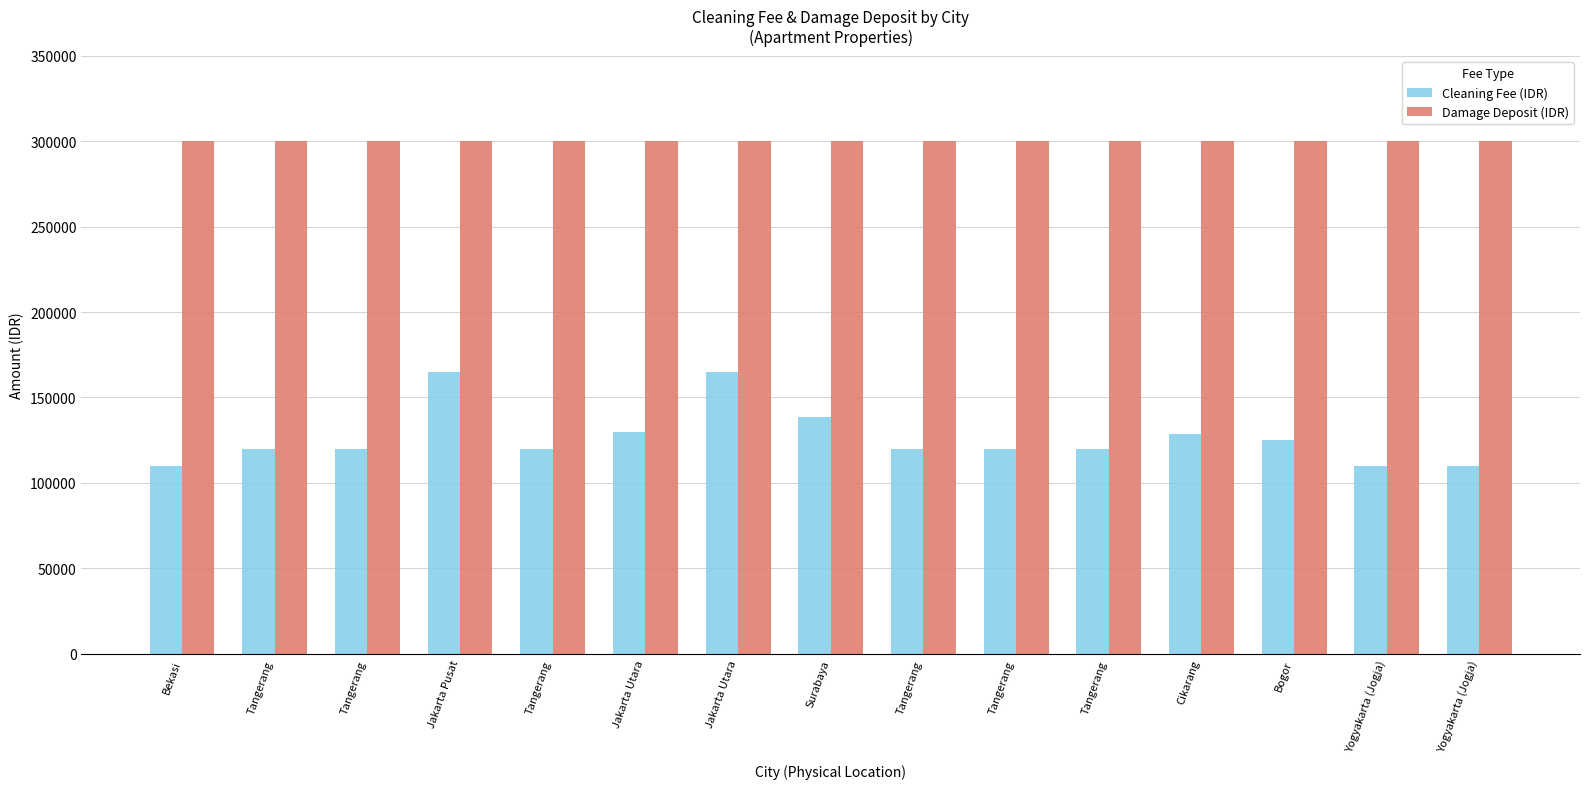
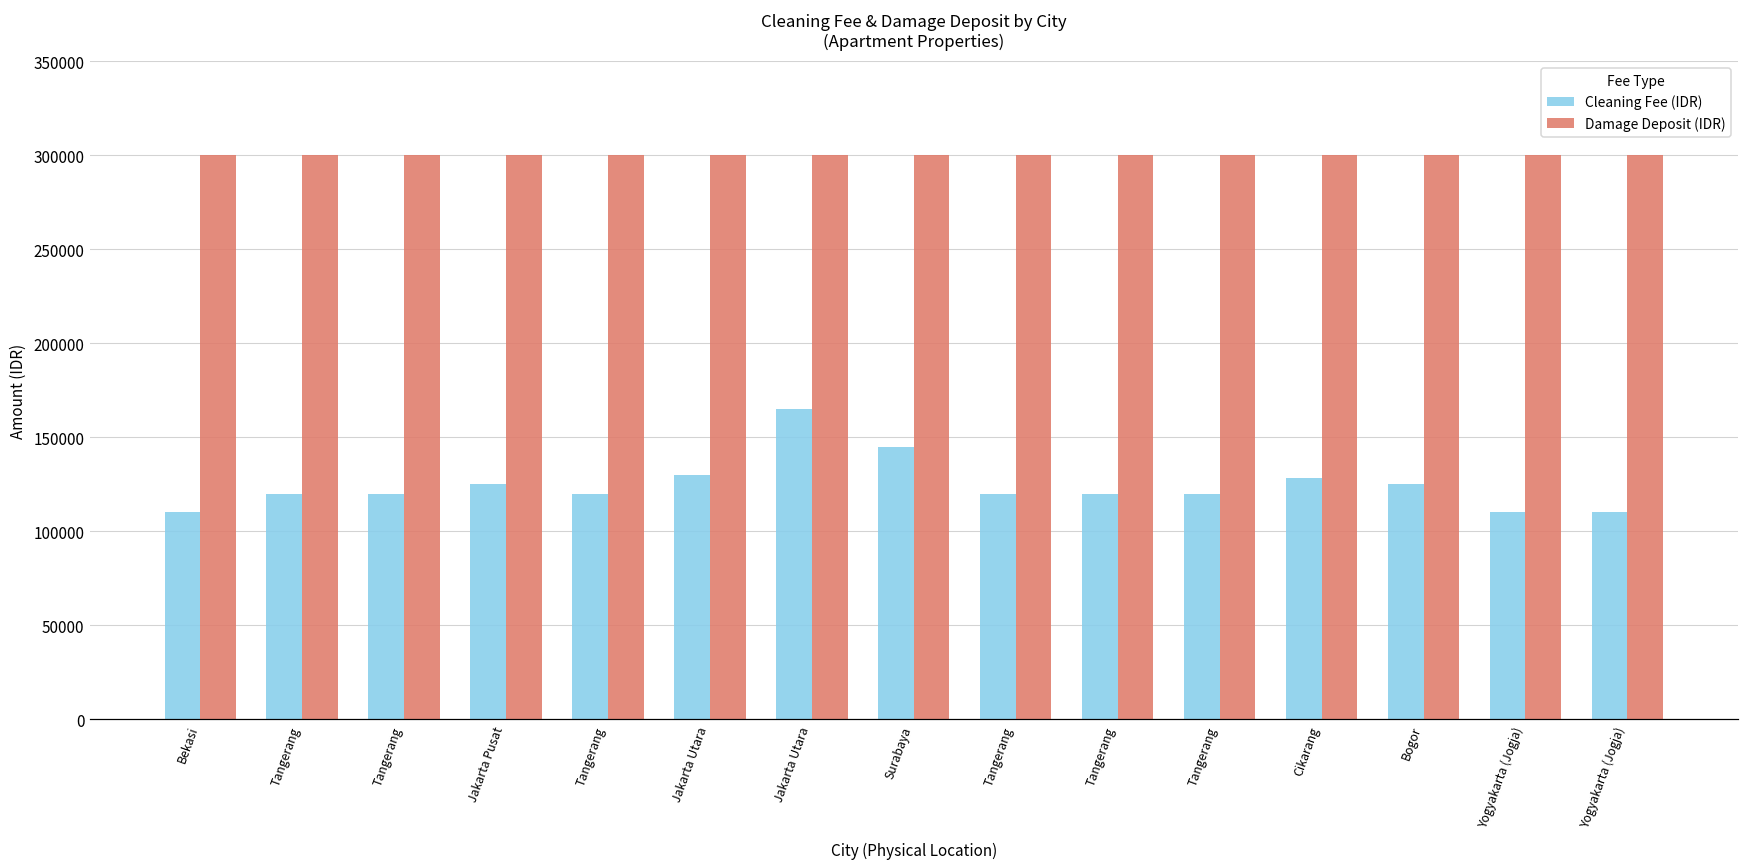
  {
    "Cleaning Fee (IDR)": {
      "Bekasi": 110000,
-     "Jakarta Pusat": 165000,
-     "Surabaya": 138000,
+     "Jakarta Pusat": 125000,
+     "Surabaya": 145000,
      "Cikarang": 128000,
      "Bogor": 125000
    },
    "Damage Deposit (IDR)": {
      "Bekasi": 300000,
      "Jakarta Pusat": 300000,
      "Surabaya": 300000,
      "Cikarang": 300000,
      "Bogor": 300000
    }
  }
